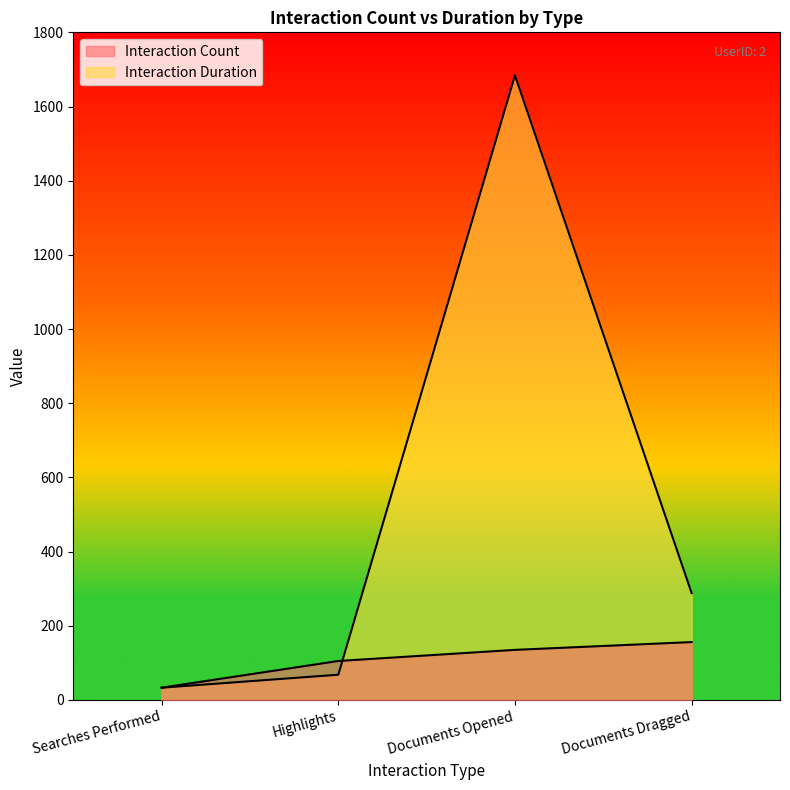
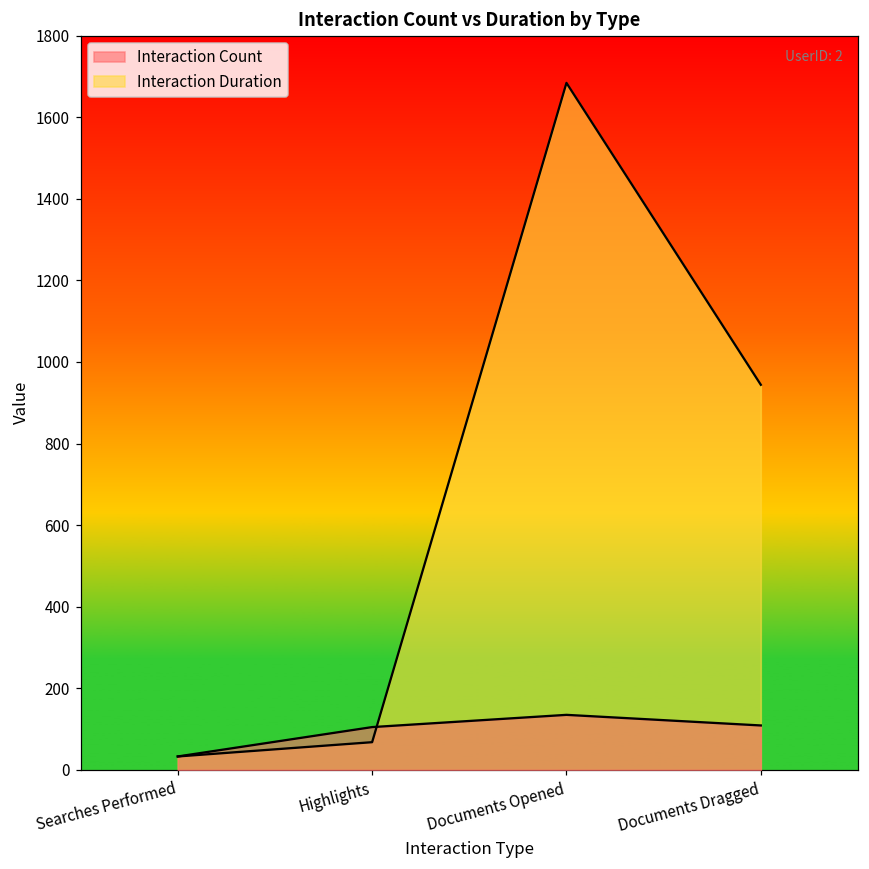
  {
    "Interaction Count": {
      "Highlights": 110,
      "Documents Opened": 140,
-     "Documents Dragged": 160
+     "Documents Dragged": 110
    },
    "Interaction Duration": {
      "Highlights": 70,
      "Documents Opened": 1680,
-     "Documents Dragged": 290
+     "Documents Dragged": 940
    }
  }
